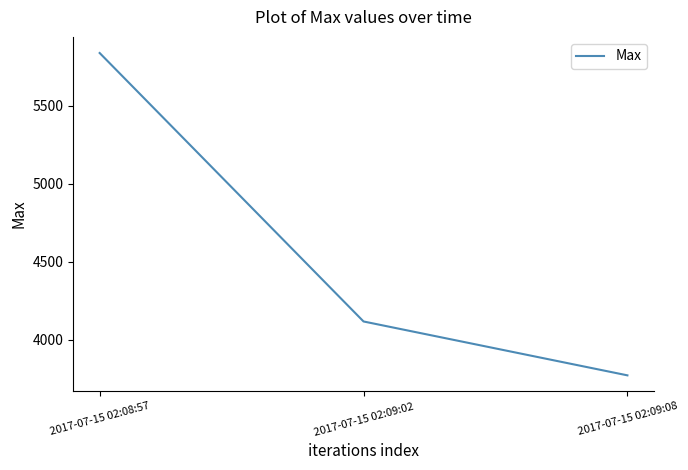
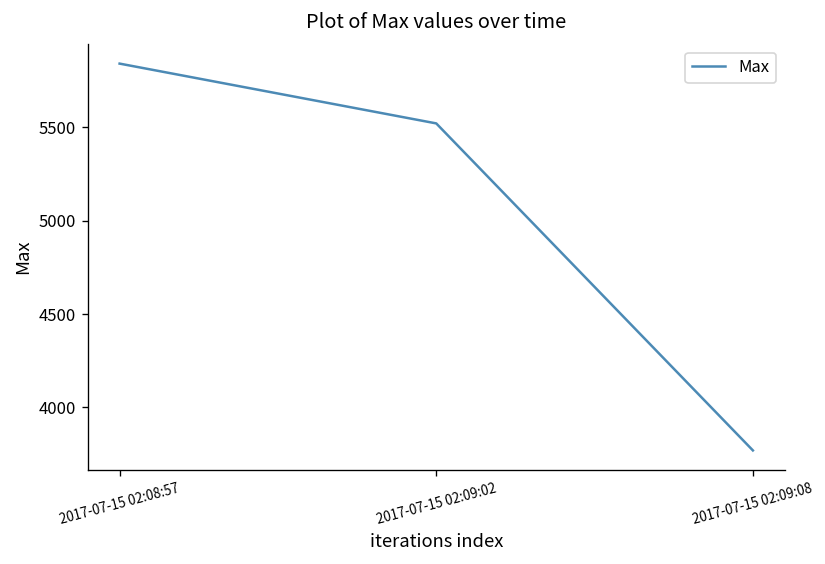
  {
    "2017-07-15 02:08:57": 5840,
-   "2017-07-15 02:09:02": 4120,
+   "2017-07-15 02:09:02": 5520,
    "2017-07-15 02:09:08": 3770
  }
